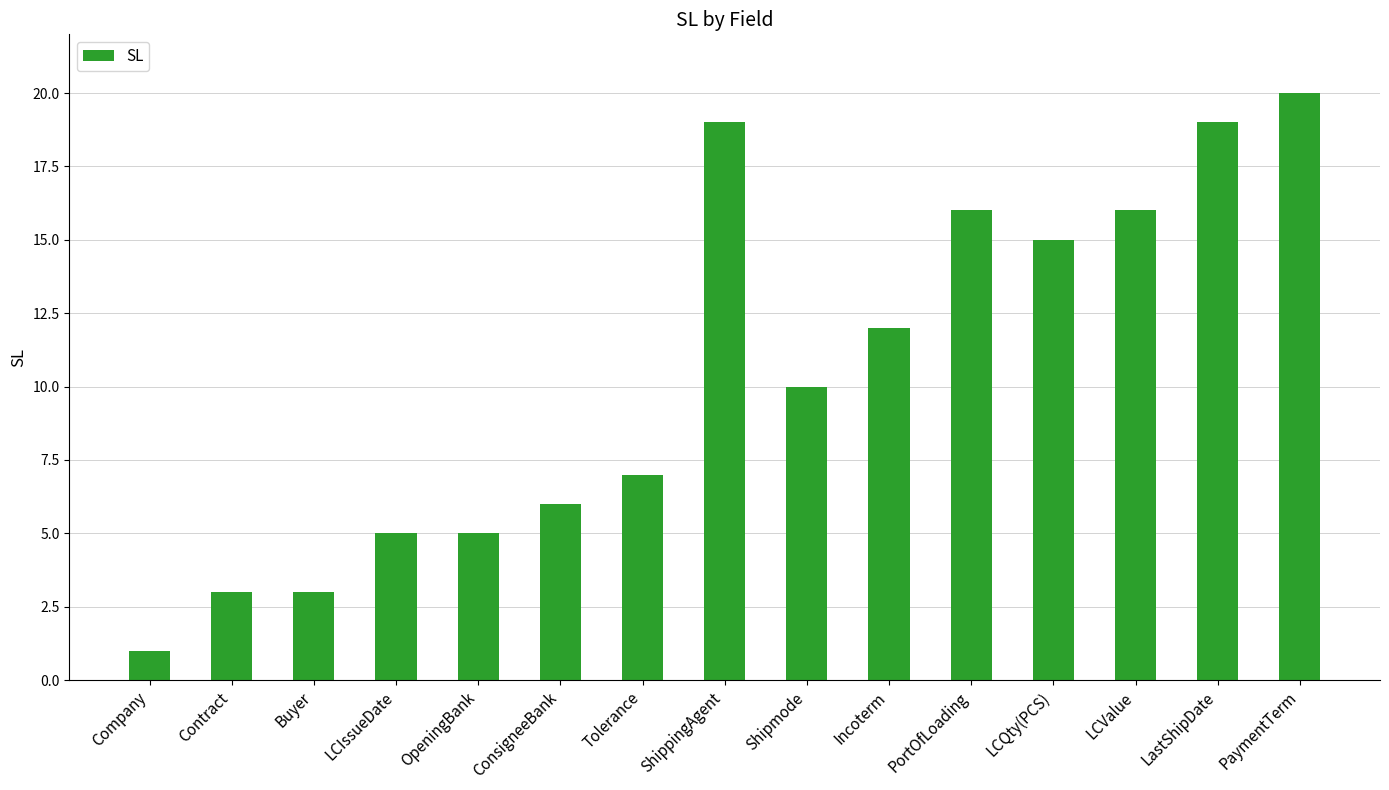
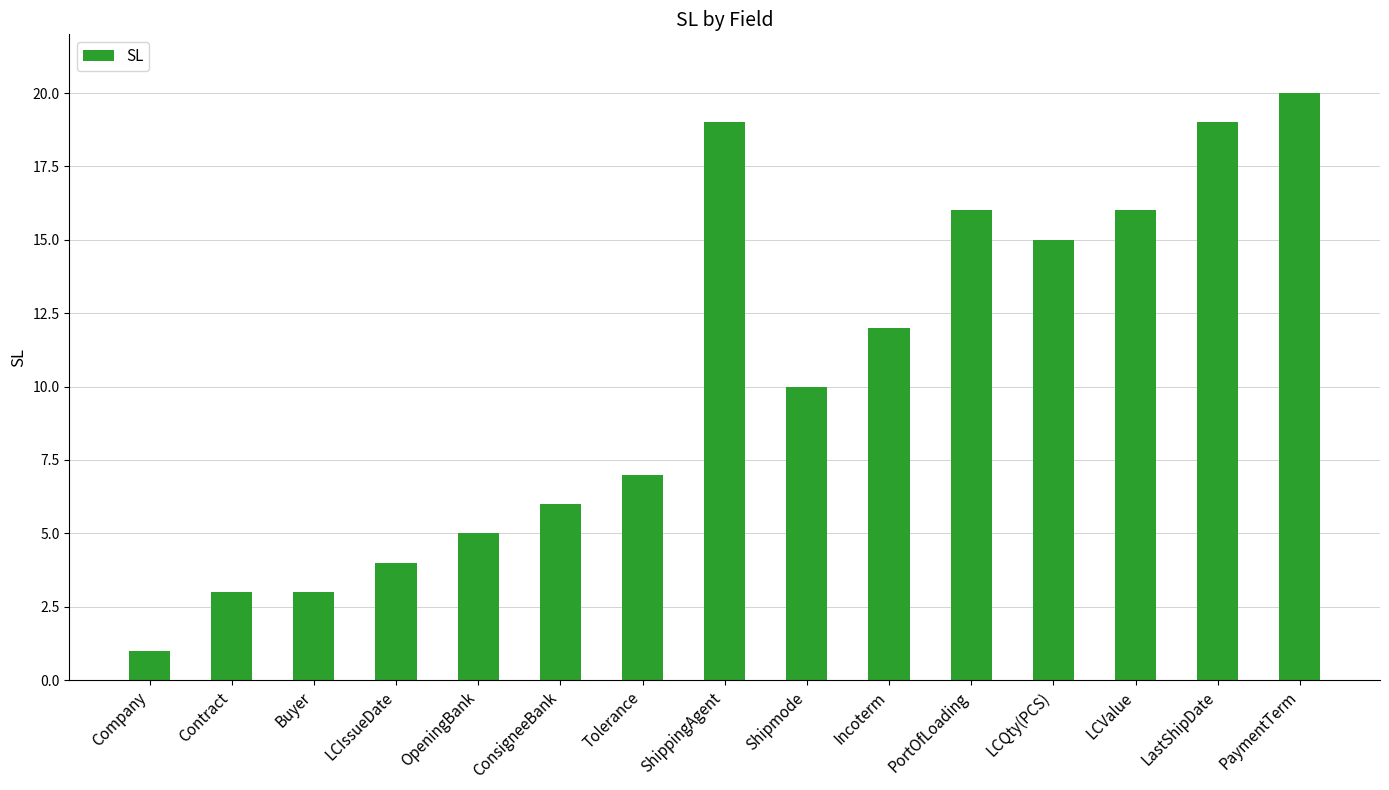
  {
    "Company": 1,
    "Contract": 3,
    "Buyer": 3,
-   "LCIssueDate": 5,
+   "LCIssueDate": 4,
    "OpeningBank": 5,
    "ConsigneeBank": 6,
    "Tolerance": 7,
    "ShippingAgent": 19,
    "Shipmode": 10,
    "Incoterm": 12,
    "PortOfLoading": 16,
    "LCQty(PCS)": 15,
    "LCValue": 16,
    "LastShipDate": 19,
    "PaymentTerm": 20
  }
